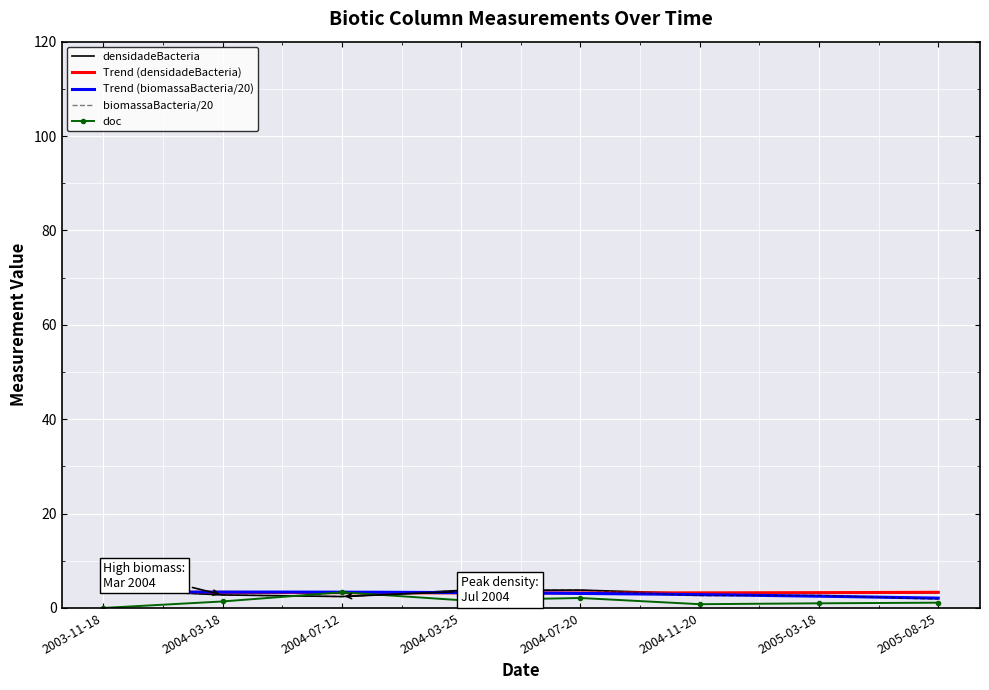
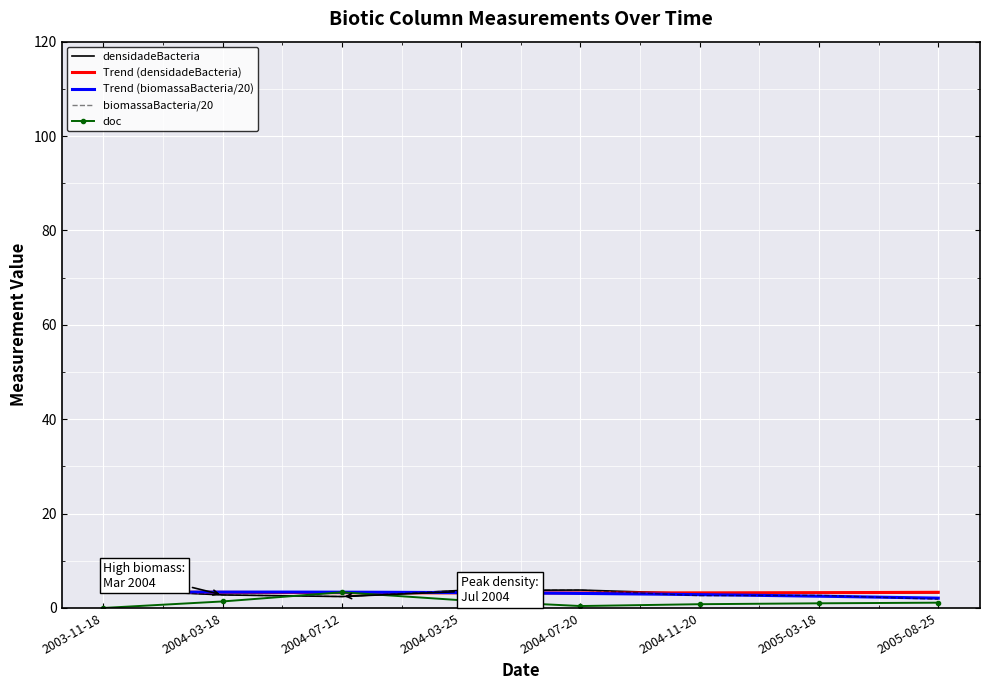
  {
    "doc": {
      "2003-11-18": 0,
      "2004-03-18": 1,
-     "2004-07-20": 2,
+     "2004-07-20": 0,
      "2004-11-20": 1,
      "2005-03-18": 1,
      "2005-08-25": 1
    }
  }
